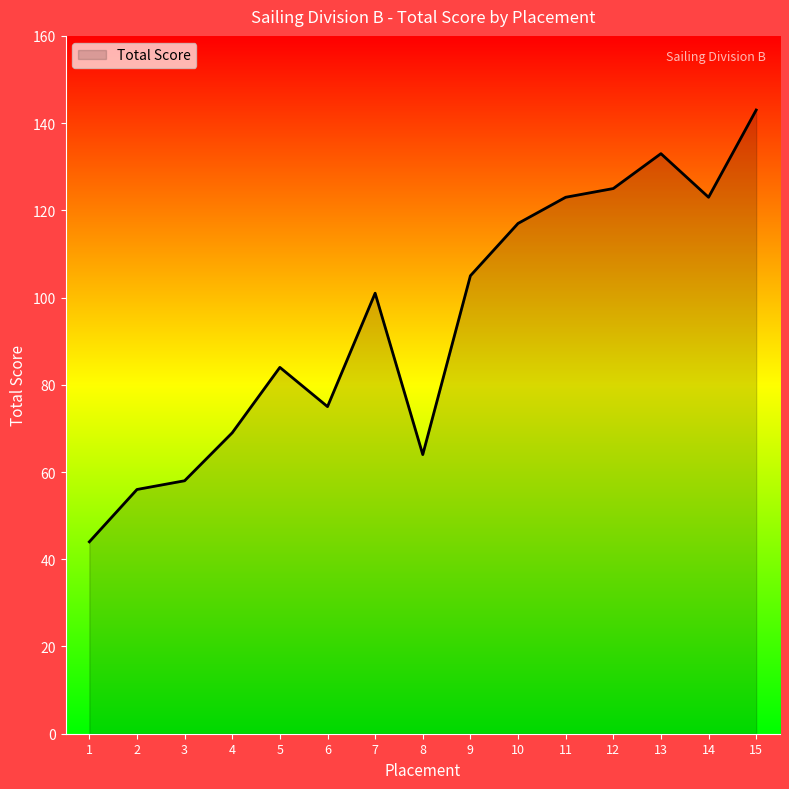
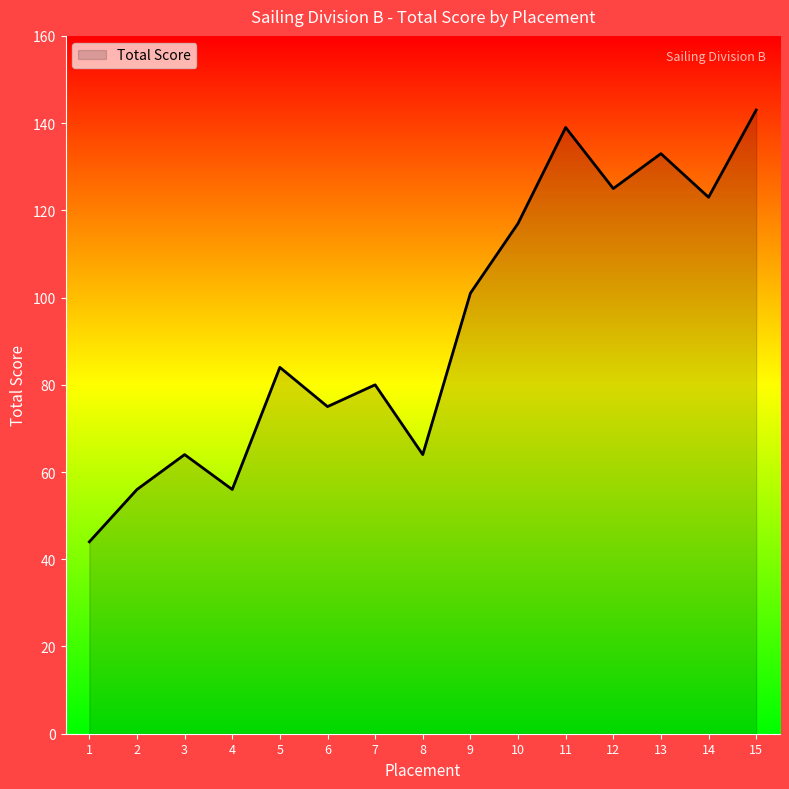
  {
    "1": 44,
    "2": 56,
-   "3": 58,
-   "4": 69,
+   "3": 64,
+   "4": 56,
    "5": 84,
    "6": 75,
-   "7": 101,
+   "7": 80,
    "8": 64,
-   "9": 105,
+   "9": 101,
    "10": 117,
-   "11": 123,
+   "11": 139,
    "12": 125,
    "13": 133,
    "14": 123,
    "15": 143
  }
